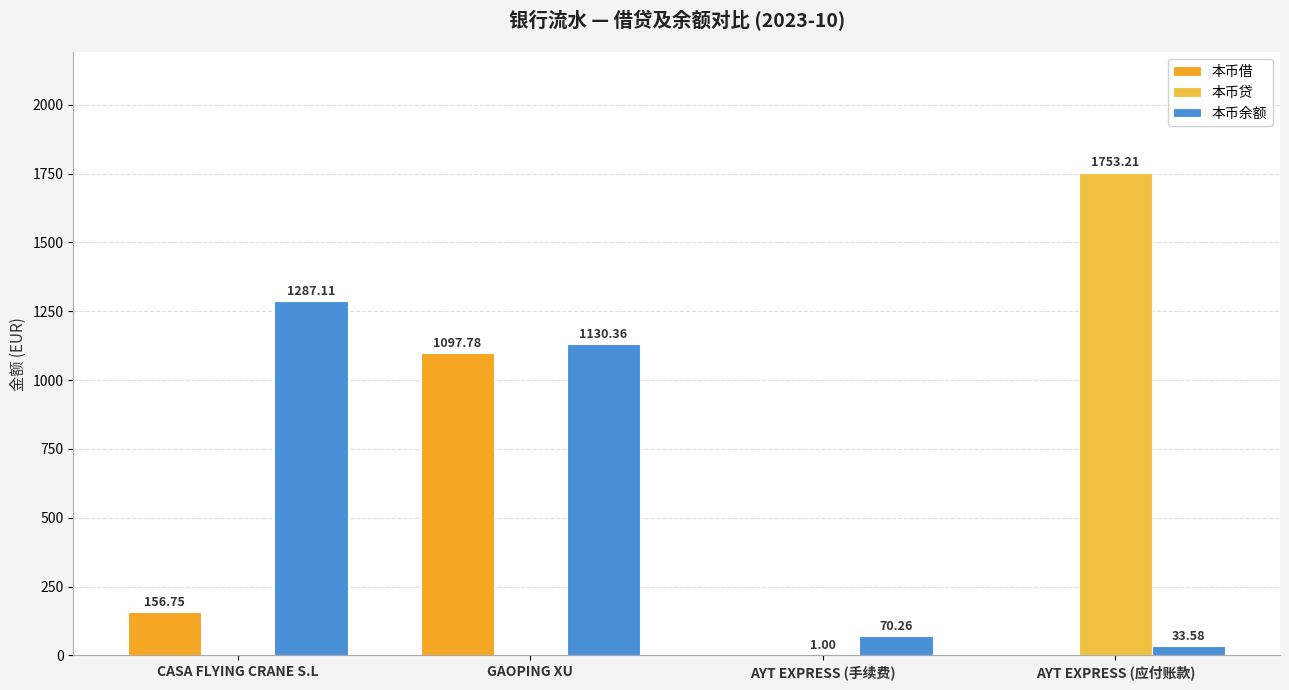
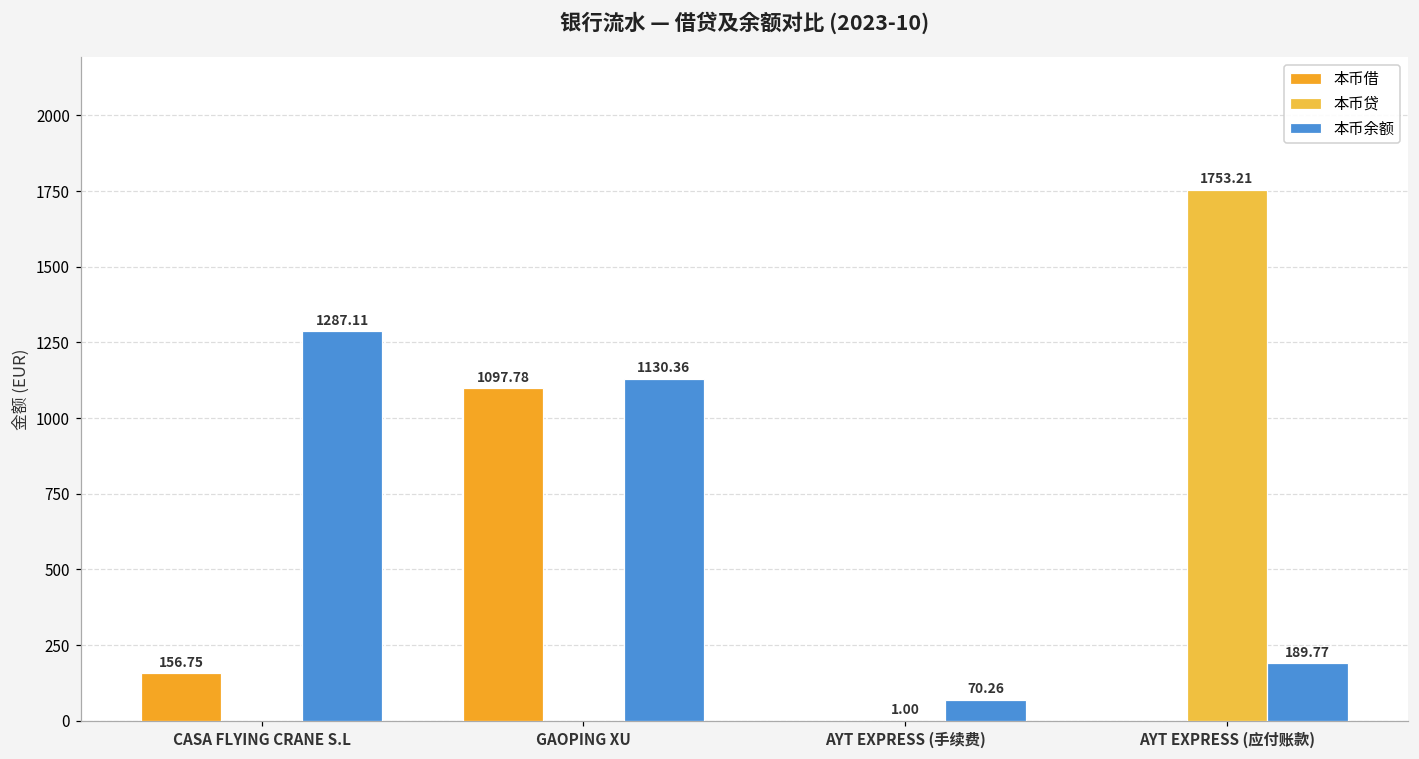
  {
    "本币余额": {
      "CASA FLYING CRANE S.L": 1287.11,
      "GAOPING XU": 1130.36,
      "AYT EXPRESS (手续费)": 70.26,
-     "AYT EXPRESS (应付账款)": 33.58
+     "AYT EXPRESS (应付账款)": 189.77
    }
  }
